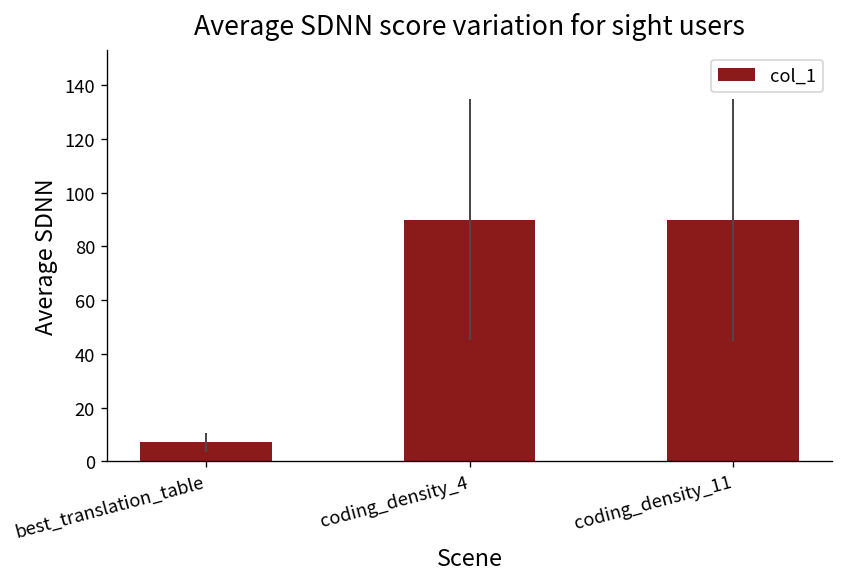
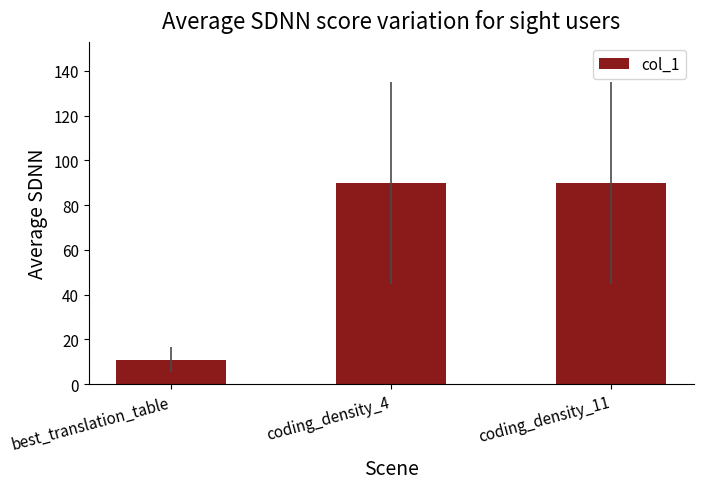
  {
-   "best_translation_table": 7,
+   "best_translation_table": 11,
    "coding_density_4": 90,
    "coding_density_11": 90
  }
